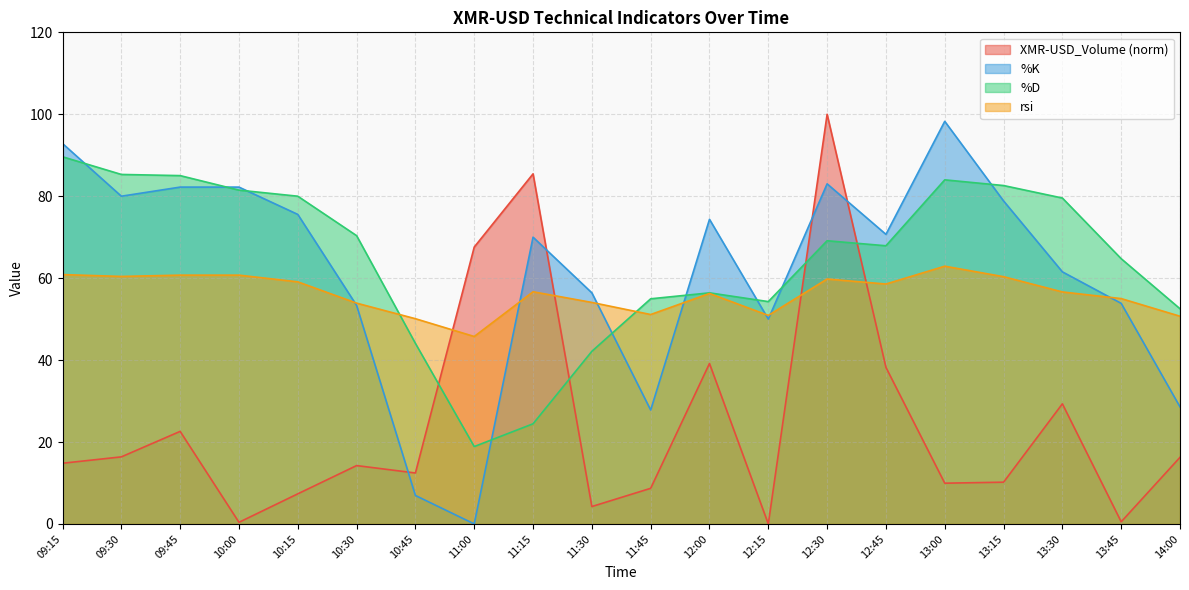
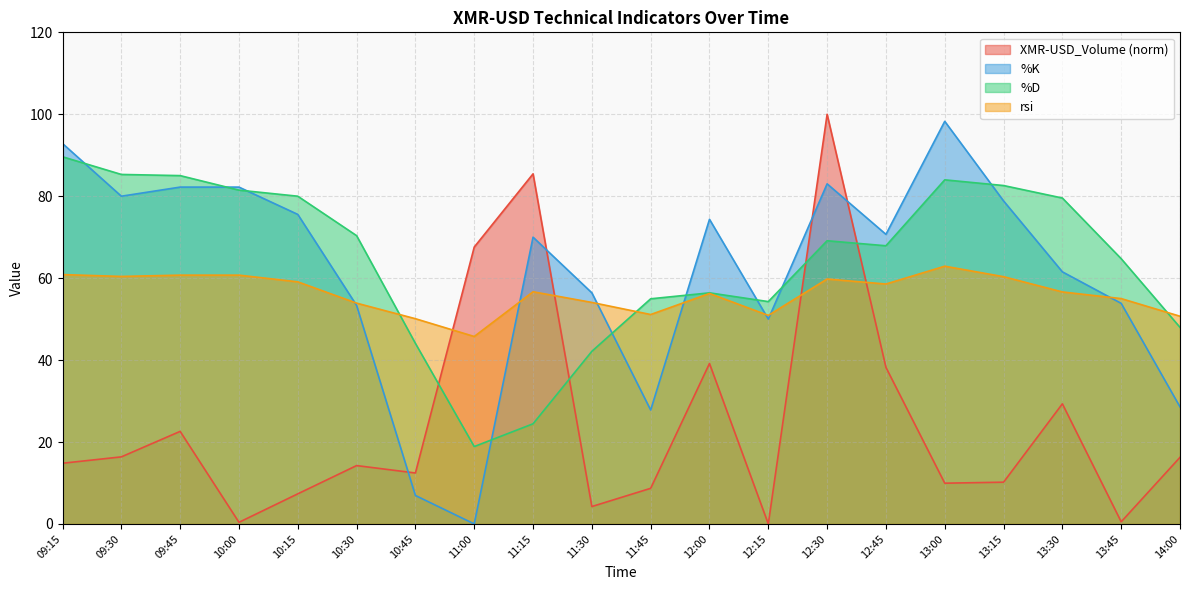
  {
    "XMR-USD_Volume (norm)": {
      "09:15": 15,
      "09:30": 16,
      "09:45": 23,
      "10:00": 0,
      "10:15": 7,
      "10:30": 14,
      "10:45": 12,
      "11:00": 68,
      "11:15": 85,
      "11:30": 4,
      "11:45": 9,
      "12:00": 39,
      "12:15": 0,
      "12:30": 100,
      "12:45": 38,
      "13:00": 10,
      "13:15": 10,
      "13:30": 29,
      "13:45": 1,
      "14:00": 16
    },
    "%K": {
      "09:15": 93,
      "09:30": 80,
      "09:45": 82,
      "10:00": 82,
      "10:15": 76,
      "10:45": 7,
      "11:00": 0,
      "11:15": 70,
      "11:30": 56,
      "11:45": 28,
      "12:00": 74,
      "12:15": 50,
      "12:30": 83,
      "12:45": 71,
      "13:00": 98,
      "13:15": 79,
      "13:30": 62,
      "13:45": 54,
      "14:00": 29
    },
    "%D": {
      "09:15": 90,
      "09:30": 85,
      "09:45": 85,
      "10:00": 81,
      "10:15": 80,
      "10:30": 70,
      "10:45": 44,
      "11:00": 19,
      "11:15": 24,
      "11:30": 42,
      "11:45": 55,
      "12:15": 54,
      "12:30": 69,
      "12:45": 68,
      "13:00": 84,
      "13:15": 83,
      "13:30": 80,
      "13:45": 65,
-     "14:00": 53
+     "14:00": 48
    },
    "rsi": {
      "09:15": 61,
      "09:30": 60,
      "09:45": 61,
      "10:00": 61,
      "10:15": 59,
      "10:45": 50,
      "11:00": 46,
      "11:15": 57,
      "11:30": 54,
      "11:45": 51,
      "12:15": 51,
      "12:30": 60,
      "12:45": 59,
      "13:00": 63,
      "13:15": 60,
      "13:30": 57,
      "13:45": 55,
      "14:00": 51
    }
  }
